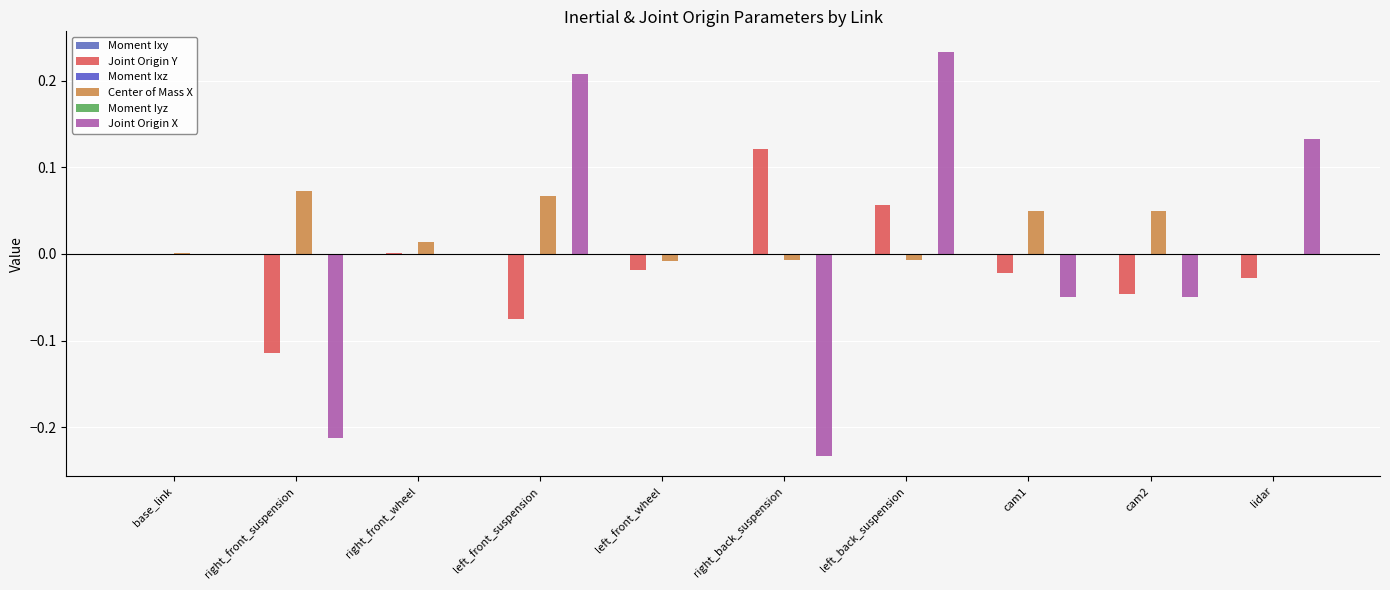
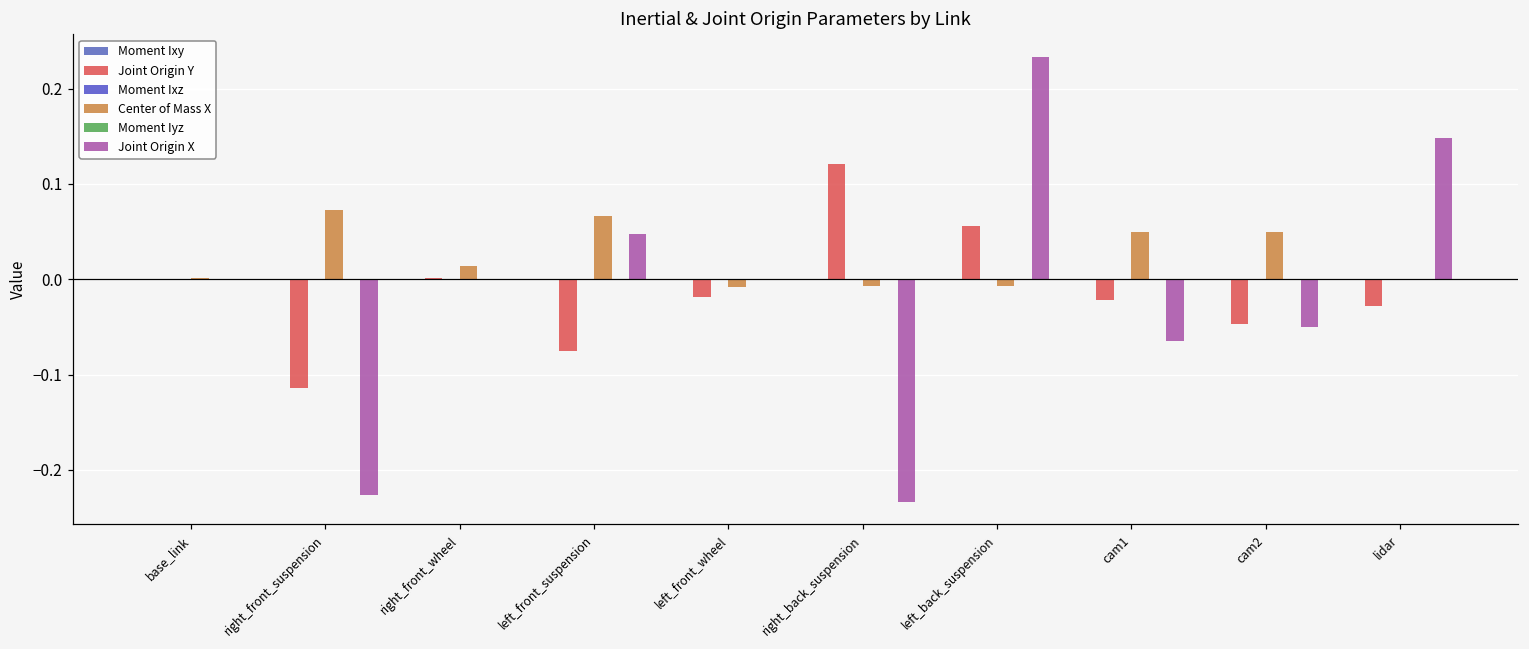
  {
    "Moment Iyz": {
      "lidar": 0.00
    },
    "Joint Origin X": {
      "base_link": 0.00,
-     "right_front_suspension": -0.21,
+     "right_front_suspension": -0.23,
      "right_front_wheel": 0.00,
-     "left_front_suspension": 0.21,
+     "left_front_suspension": 0.05,
      "left_front_wheel": 0.00,
      "right_back_suspension": -0.23,
      "left_back_suspension": 0.23,
-     "cam1": -0.05,
+     "cam1": -0.06,
      "cam2": -0.05,
-     "lidar": 0.13
+     "lidar": 0.15
    }
  }
